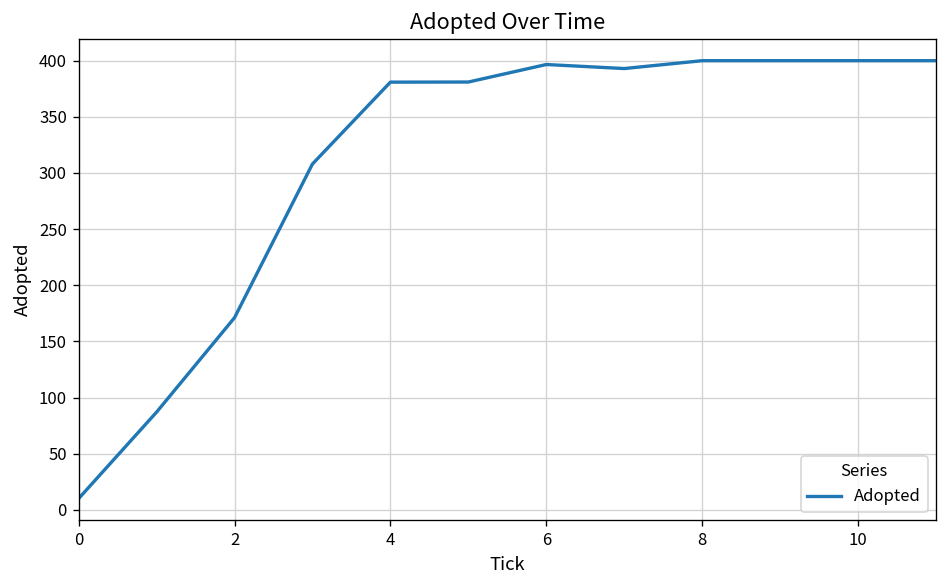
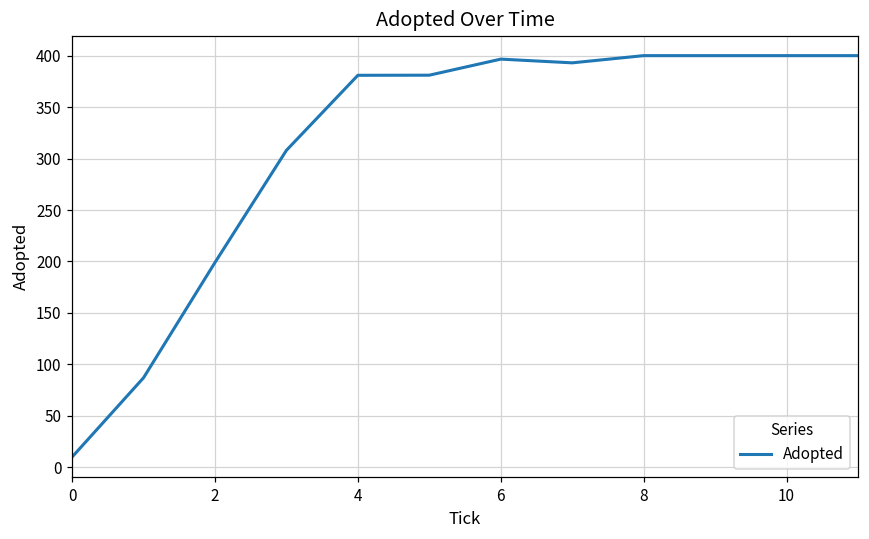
  {
    "0": 10,
-   "2": 170,
+   "2": 200,
    "4": 380,
    "6": 400,
    "8": 400,
    "10": 400
  }
